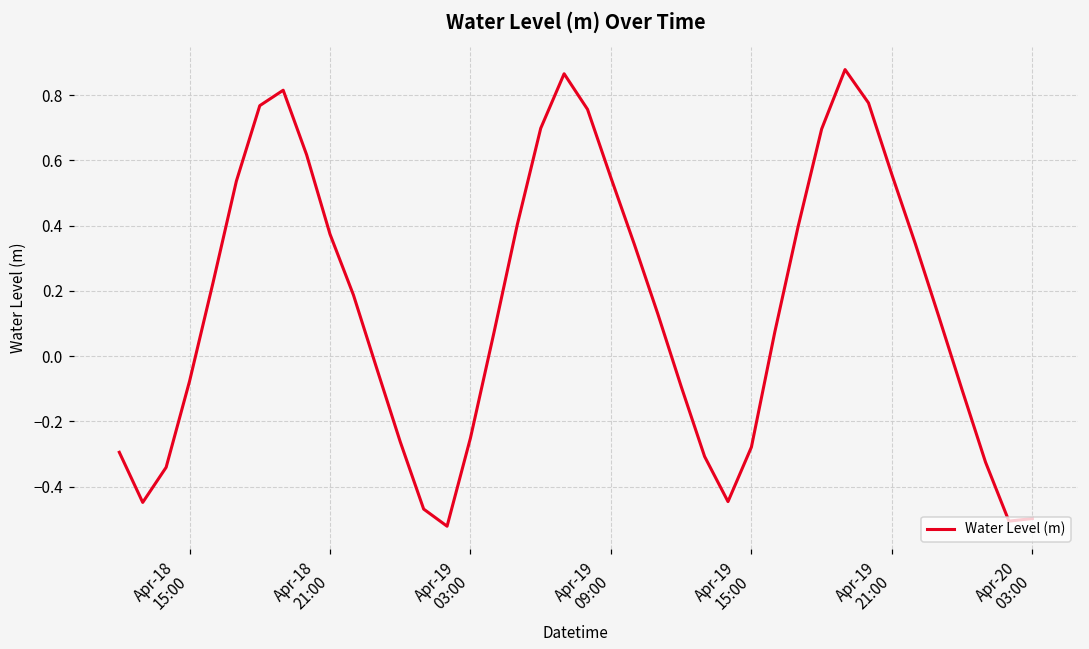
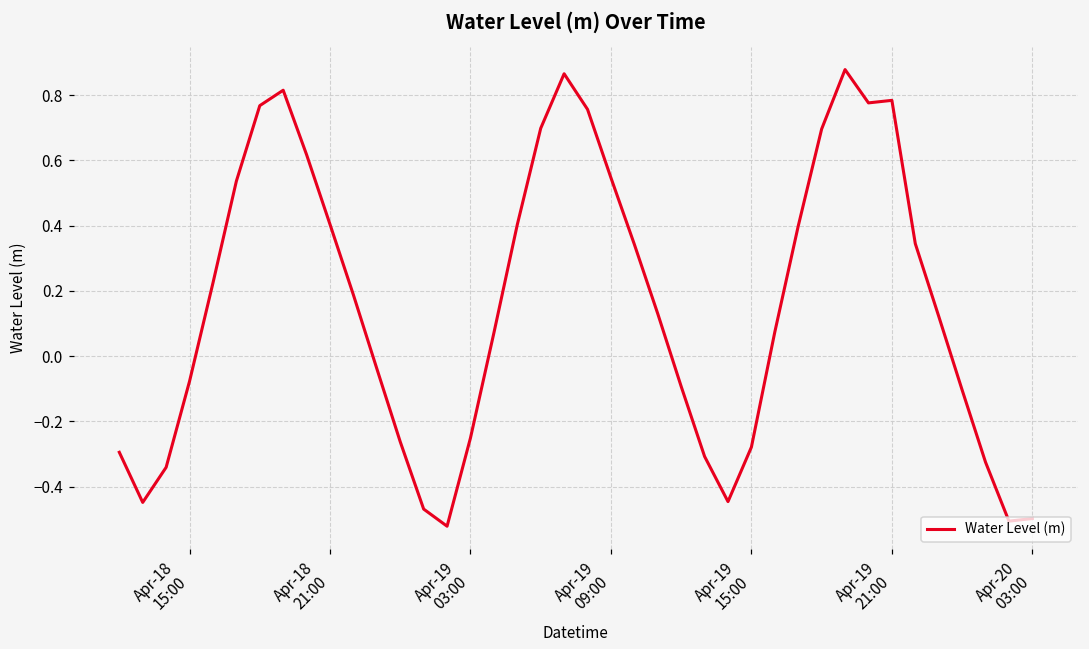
  {
    "Apr-18 15:00": -0.08,
-   "Apr-18 21:00": 0.37,
+   "Apr-18 21:00": 0.40,
    "Apr-19 03:00": -0.25,
    "Apr-19 09:00": 0.55,
    "Apr-19 15:00": -0.28,
-   "Apr-19 21:00": 0.56
+   "Apr-19 21:00": 0.78
  }
